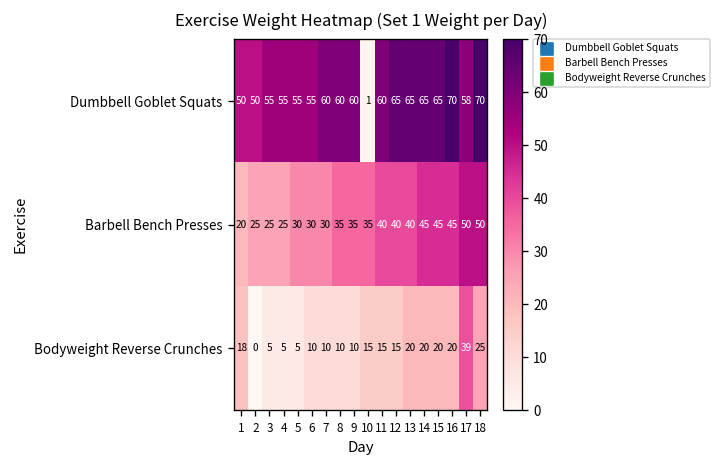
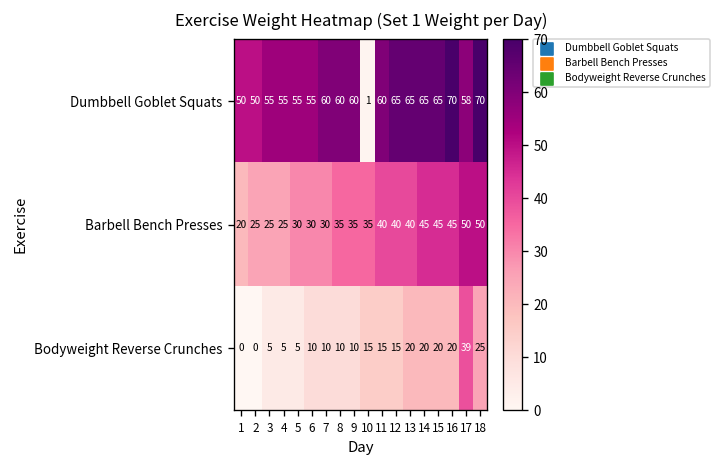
  {
    "Dumbbell Goblet Squats": {
      "1": 50,
      "2": 50,
      "3": 55,
      "4": 55,
      "5": 55,
      "6": 55,
      "7": 60,
      "8": 60,
      "9": 60,
      "10": 1,
      "11": 60,
      "12": 65,
      "13": 65,
      "14": 65,
      "15": 65,
      "16": 70,
      "17": 58,
      "18": 70
    },
    "Barbell Bench Presses": {
      "1": 20,
      "2": 25,
      "3": 25,
      "4": 25,
      "5": 30,
      "6": 30,
      "7": 30,
      "8": 35,
      "9": 35,
      "10": 35,
      "11": 40,
      "12": 40,
      "13": 40,
      "14": 45,
      "15": 45,
      "16": 45,
      "17": 50,
      "18": 50
    },
    "Bodyweight Reverse Crunches": {
-     "1": 18,
+     "1": 0,
      "2": 0,
      "3": 5,
      "4": 5,
      "5": 5,
      "6": 10,
      "7": 10,
      "8": 10,
      "9": 10,
      "10": 15,
      "11": 15,
      "12": 15,
      "13": 20,
      "14": 20,
      "15": 20,
      "16": 20,
      "17": 39,
      "18": 25
    }
  }
